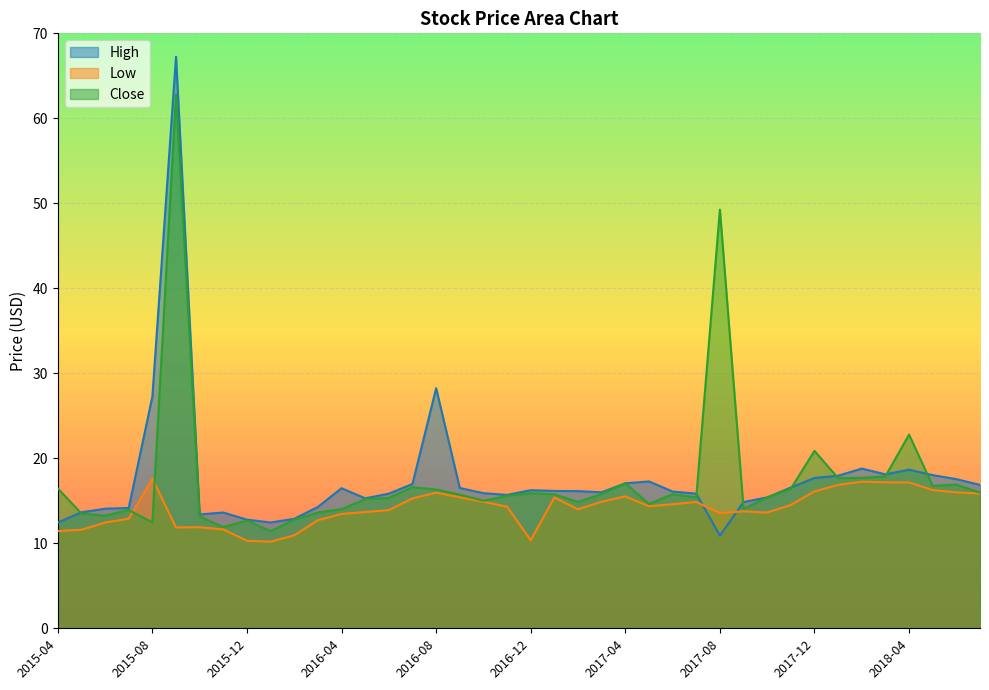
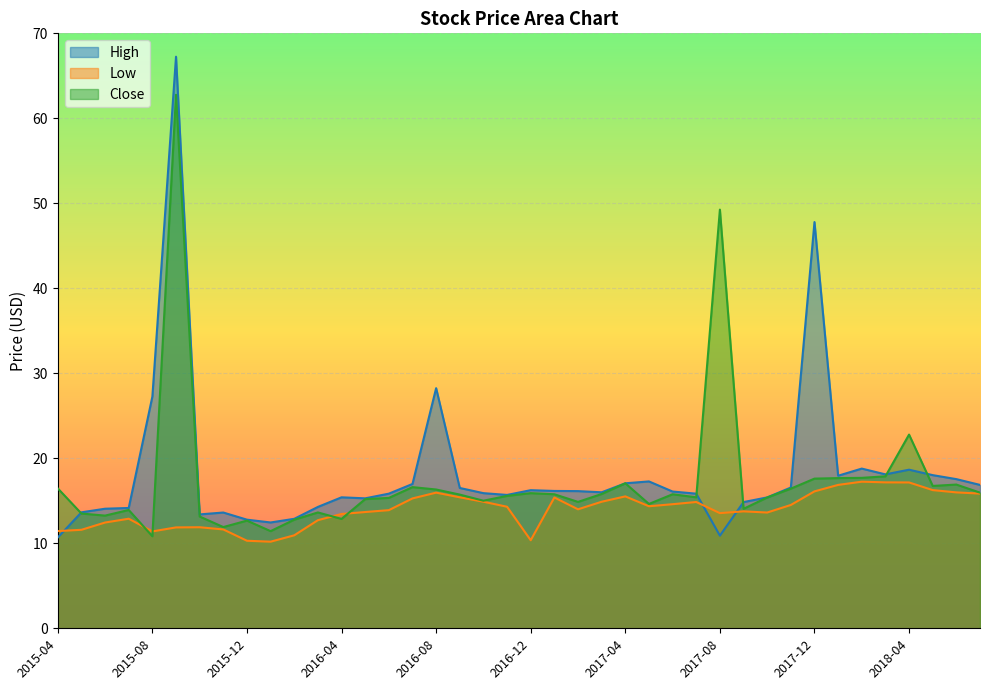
  {
    "High": {
-     "2015-04": 12,
+     "2015-04": 11,
      "2015-08": 27,
-     "2016-04": 16,
+     "2016-04": 15,
      "2016-08": 28,
      "2016-12": 16,
      "2017-08": 11,
-     "2017-12": 18,
+     "2017-12": 48,
      "2018-04": 19
    },
    "Low": {
      "2015-04": 11,
-     "2015-08": 18,
+     "2015-08": 11,
      "2015-12": 10,
      "2016-04": 13,
      "2016-08": 16,
      "2016-12": 10,
      "2017-04": 16,
      "2017-08": 14,
      "2017-12": 16,
      "2018-04": 17
    },
    "Close": {
      "2015-04": 16,
-     "2015-08": 12,
-     "2016-04": 14,
+     "2015-08": 11,
+     "2016-04": 13,
      "2016-08": 16,
      "2016-12": 16,
      "2017-08": 49,
-     "2017-12": 21,
+     "2017-12": 18,
      "2018-04": 23
    }
  }
